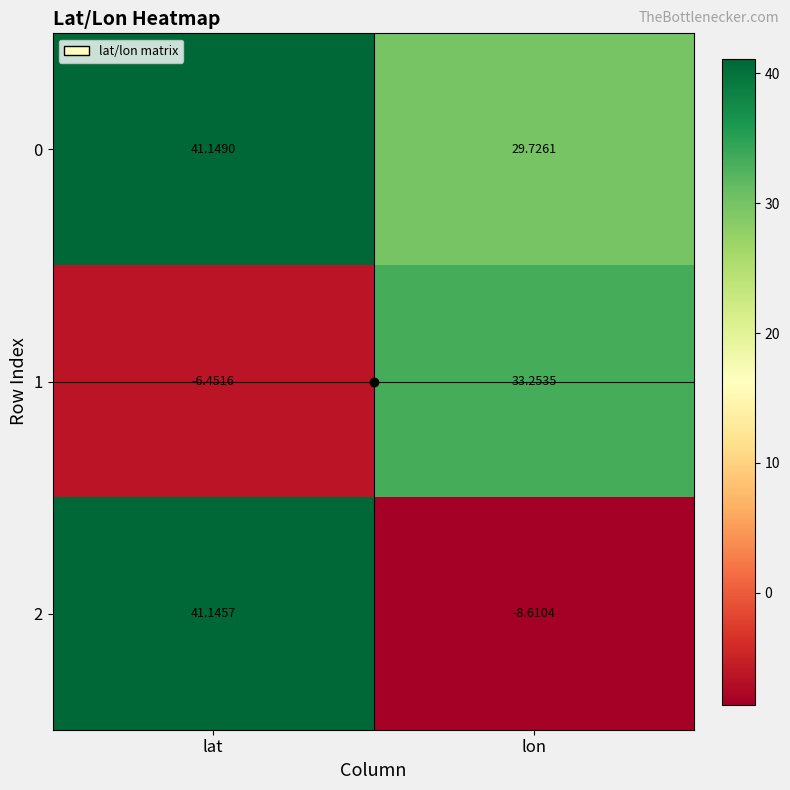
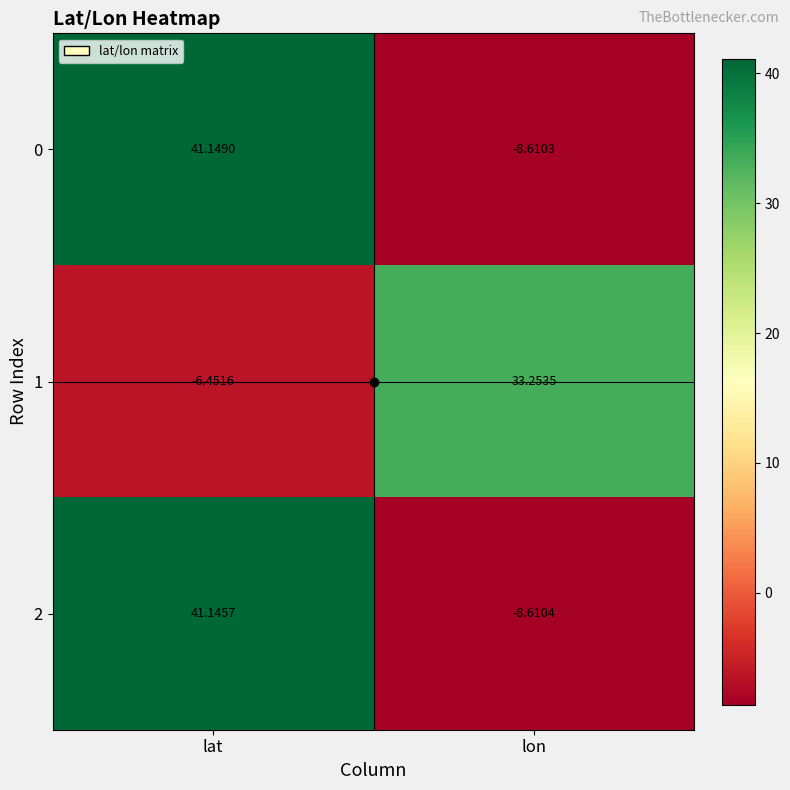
  {
    "0": {
      "lat": 41.1490,
-     "lon": 29.7261
+     "lon": -8.6103
    },
    "1": {
      "lat": -6.4516,
      "lon": 33.2535
    },
    "2": {
      "lat": 41.1457,
      "lon": -8.6104
    }
  }
